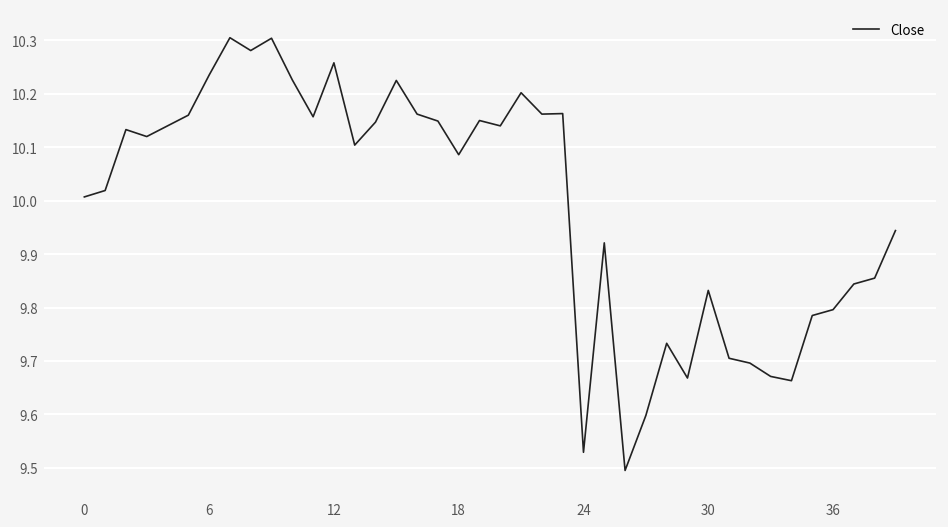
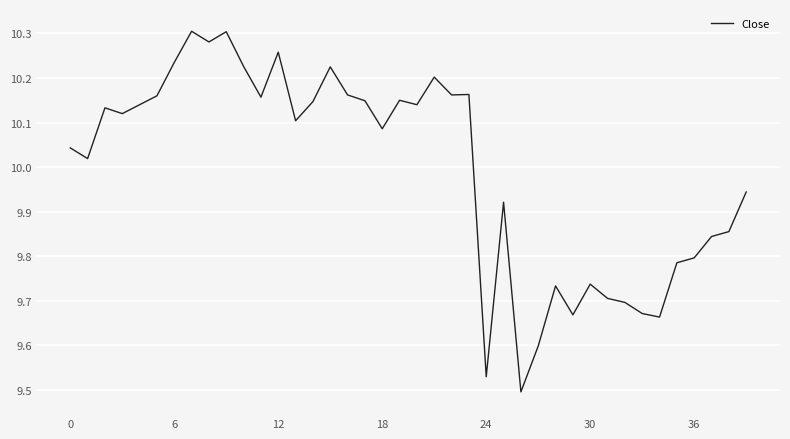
  {
-   "0": 10.01,
+   "0": 10.04,
    "6": 10.24,
    "12": 10.26,
    "18": 10.09,
    "24": 9.53,
-   "30": 9.83,
+   "30": 9.74,
    "36": 9.80
  }
